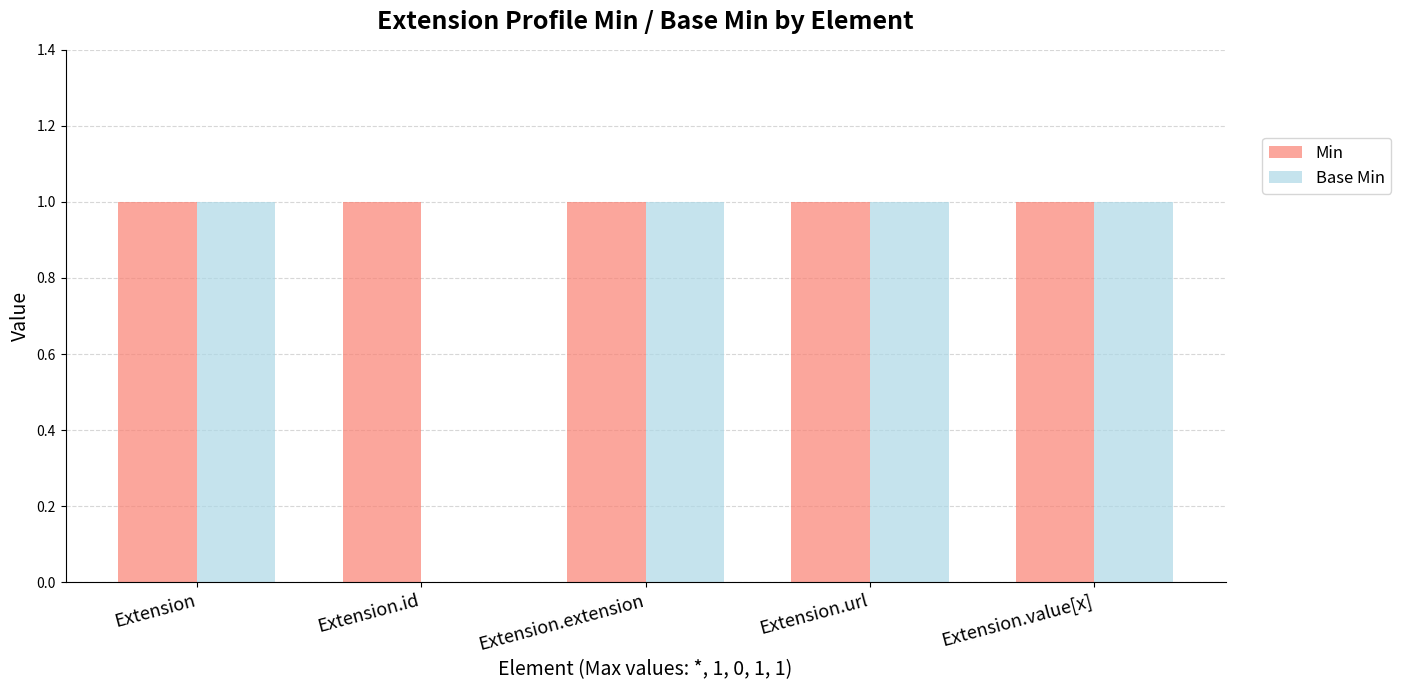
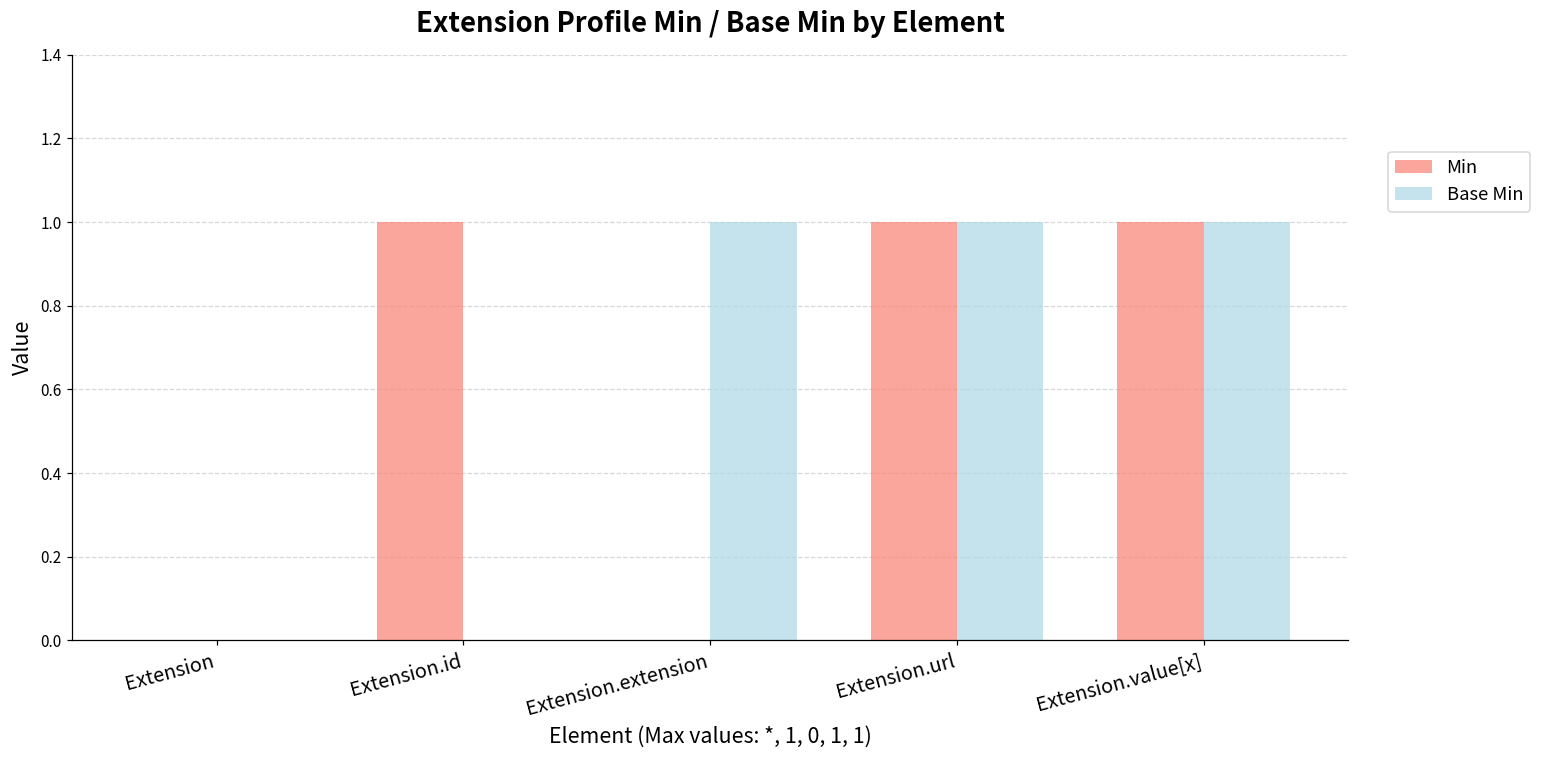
  {
    "Min": {
-     "Extension": 1,
+     "Extension": 0,
      "Extension.id": 1,
-     "Extension.extension": 1,
+     "Extension.extension": 0,
      "Extension.url": 1,
      "Extension.value[x]": 1
    },
    "Base Min": {
-     "Extension": 1,
+     "Extension": 0,
      "Extension.id": 0,
      "Extension.extension": 1,
      "Extension.url": 1,
      "Extension.value[x]": 1
    }
  }
